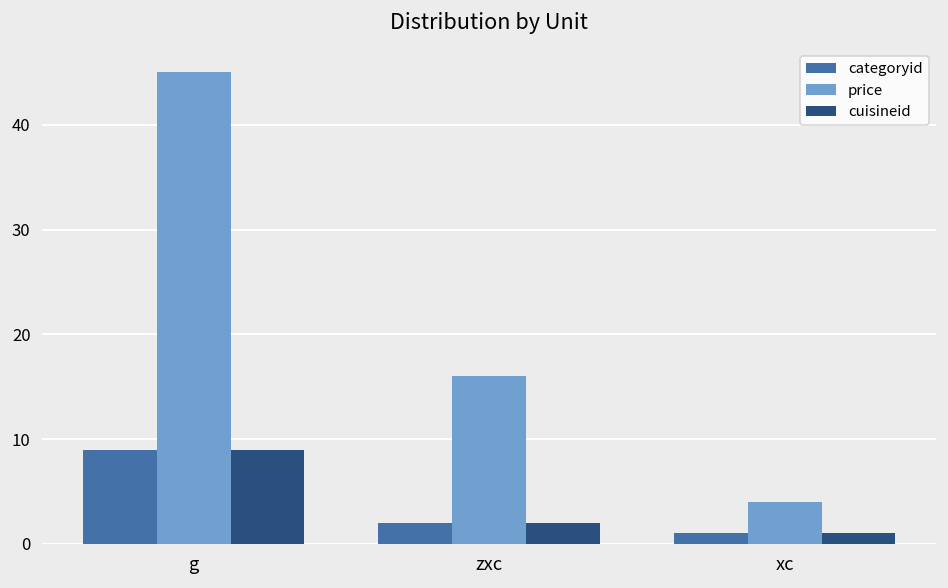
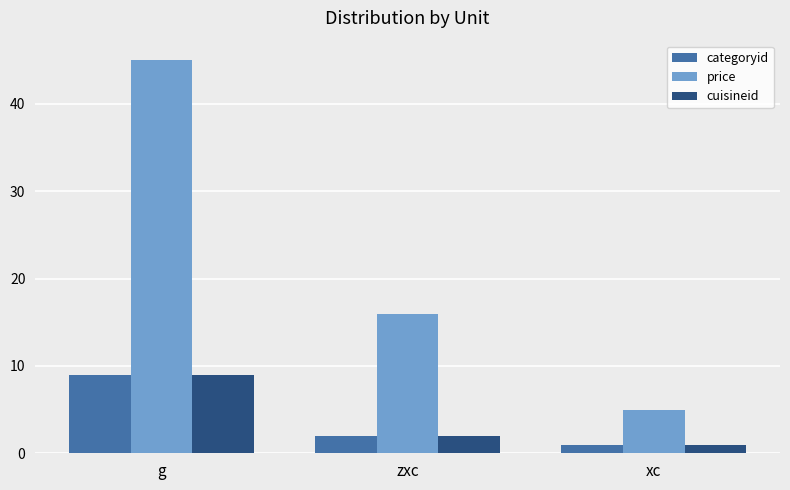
  {
    "price": {
      "g": 45,
      "zxc": 16,
-     "xc": 4
+     "xc": 5
    }
  }
